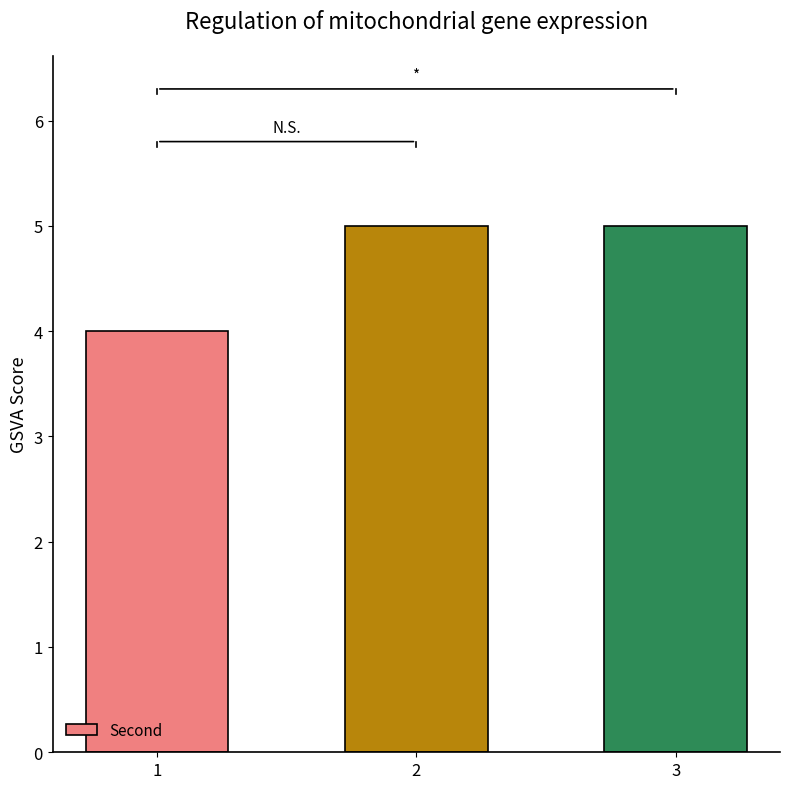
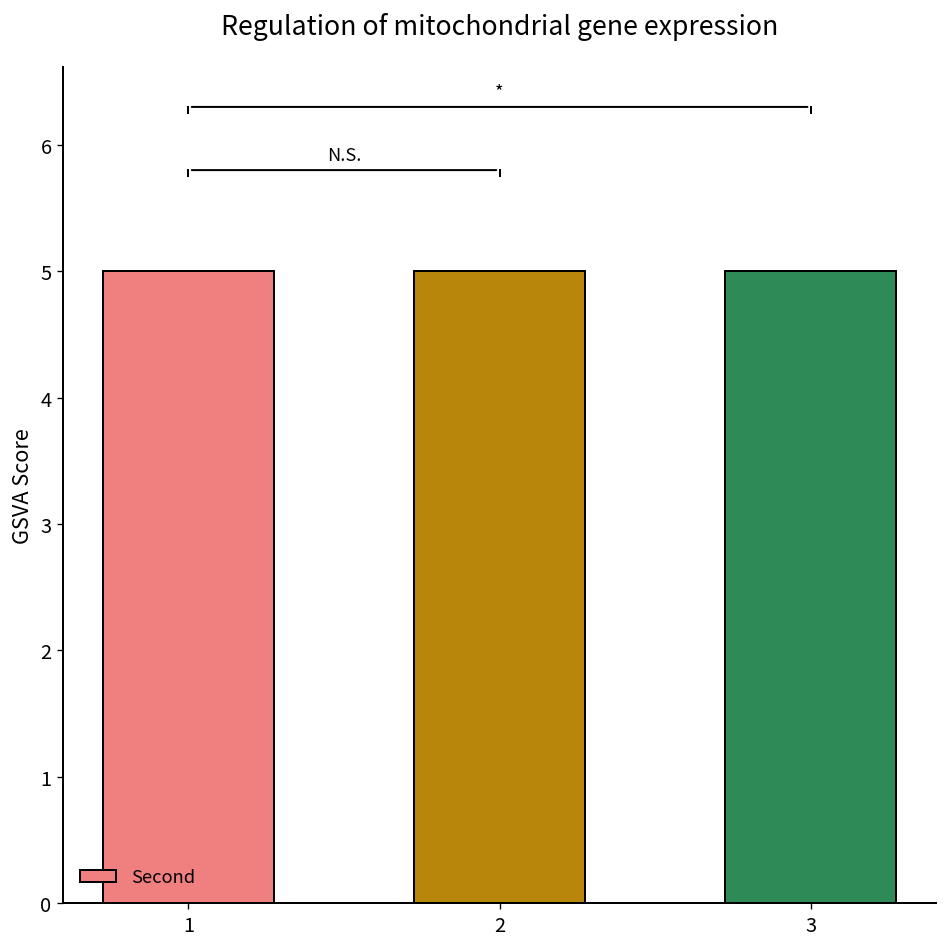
  {
    "Second": {
-     "1": 4,
+     "1": 5,
      "2": 5,
      "3": 5
    }
  }
